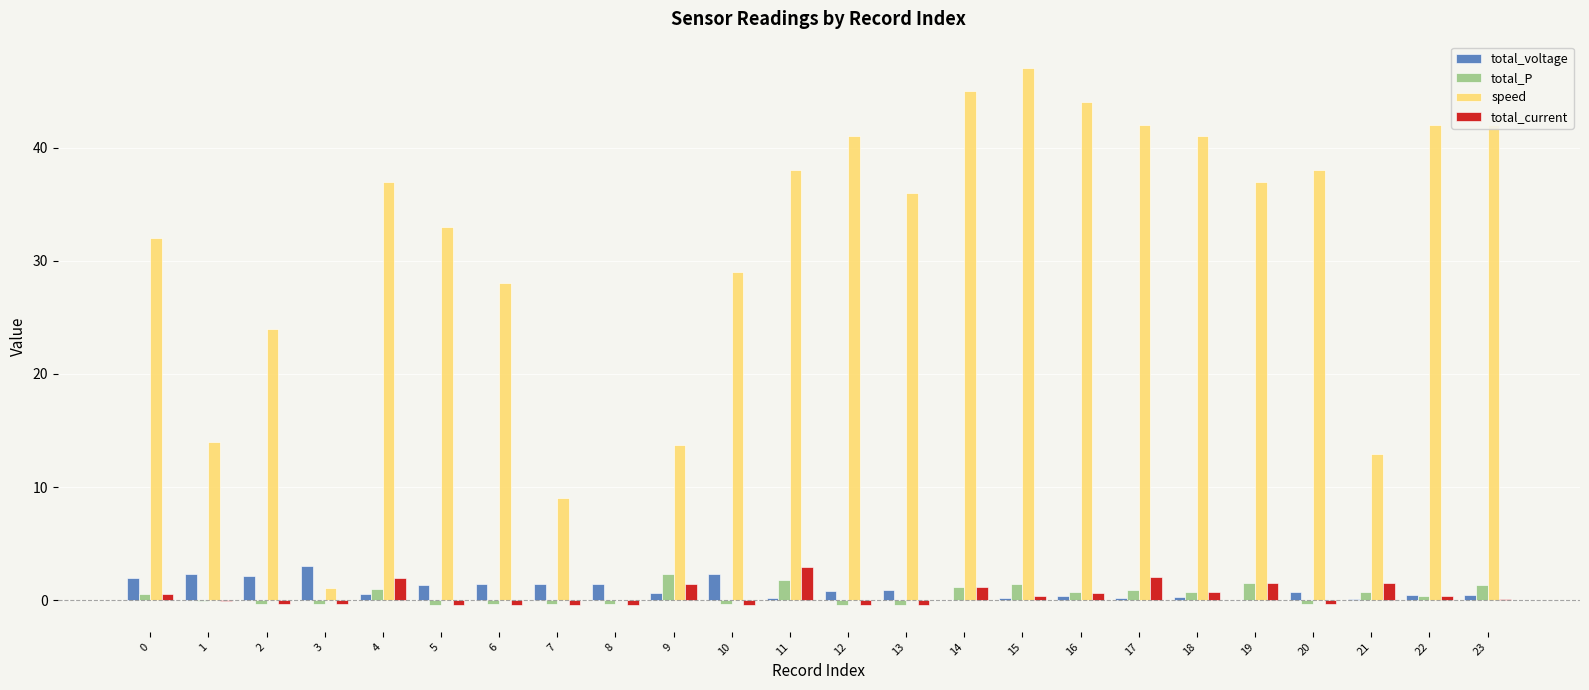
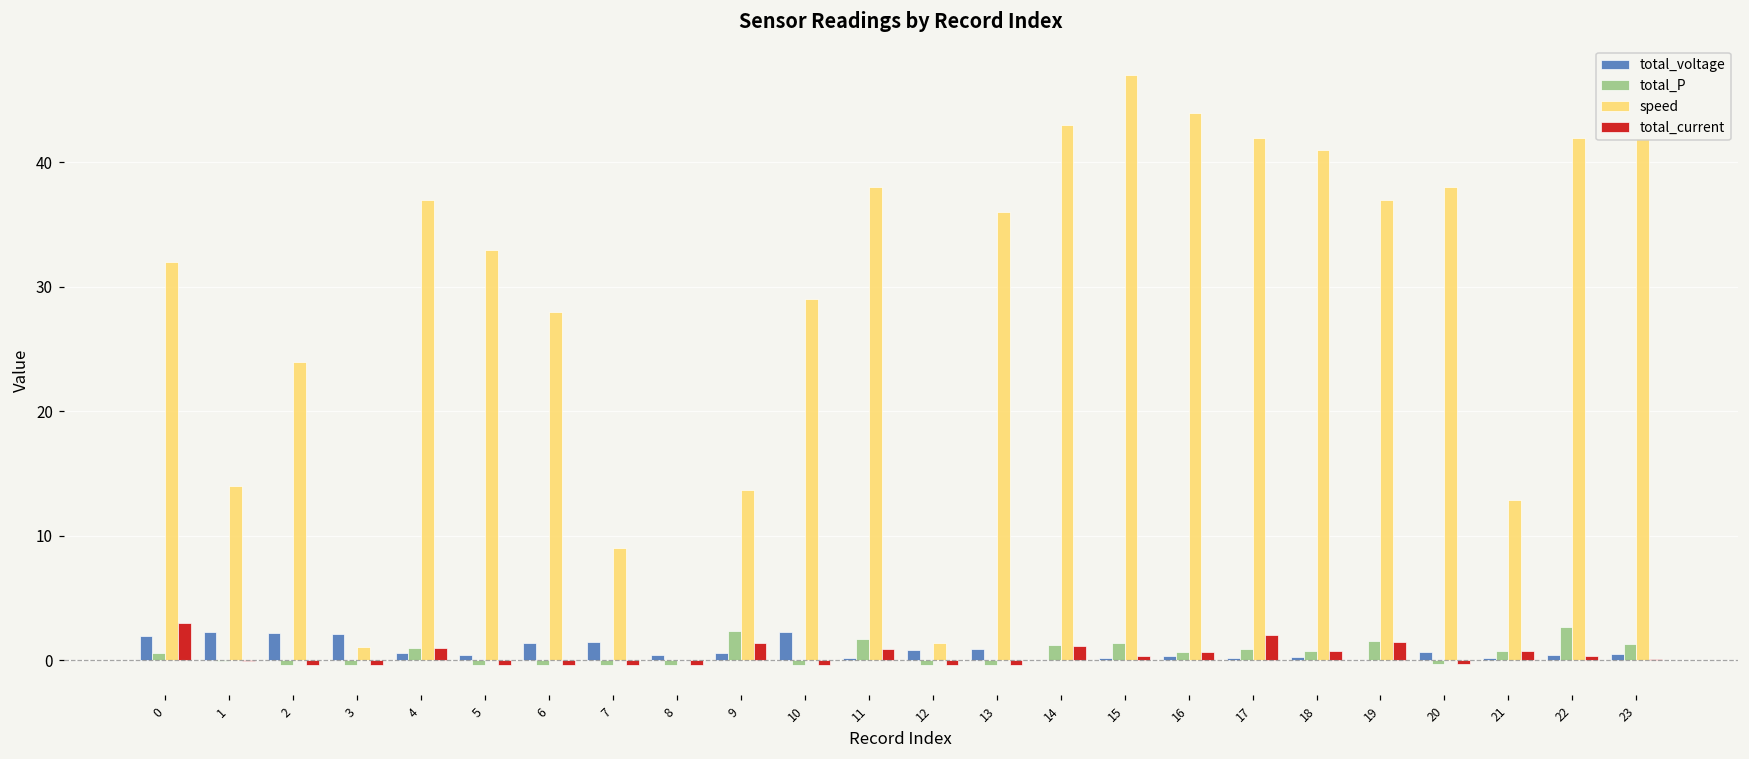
  {
    "total_voltage": {
      "0": 1.9,
      "1": 2.3,
      "2": 2.2,
-     "3": 3.0,
+     "3": 2.1,
      "4": 0.6,
-     "5": 1.3,
+     "5": 0.4,
      "6": 1.4,
      "7": 1.4,
-     "8": 1.5,
+     "8": 0.5,
      "9": 0.6,
      "10": 2.3,
      "12": 0.8,
      "13": 0.9,
      "16": 0.4,
      "18": 0.3,
      "20": 0.7,
      "22": 0.5,
      "23": 0.5
    },
    "total_P": {
      "0": 0.6,
      "2": -0.3,
      "3": -0.3,
      "4": 1.0,
      "5": -0.4,
      "6": -0.4,
      "7": -0.4,
      "8": -0.4,
      "9": 2.3,
      "10": -0.4,
      "11": 1.7,
      "12": -0.4,
      "13": -0.4,
      "14": 1.2,
      "15": 1.4,
      "16": 0.7,
      "17": 0.9,
      "18": 0.7,
      "19": 1.5,
      "20": -0.3,
      "21": 0.7,
-     "22": 0.4,
+     "22": 2.7,
      "23": 1.3
    },
    "speed": {
      "0": 32.0,
      "1": 14.0,
      "2": 24.0,
      "3": 1.1,
      "4": 37.0,
      "5": 33.0,
      "6": 28.0,
      "7": 9.0,
      "8": 0.0,
      "9": 13.7,
      "10": 29.0,
      "11": 38.0,
-     "12": 41.0,
+     "12": 1.4,
      "13": 36.0,
-     "14": 45,
+     "14": 43,
      "15": 47.0,
      "16": 44.0,
      "17": 42.0,
      "18": 41.0,
      "19": 37.0,
      "20": 38.0,
      "21": 12.9,
      "22": 42.0
    },
    "total_current": {
-     "0": 0.5,
+     "0": 3.0,
      "2": -0.4,
      "3": -0.4,
-     "4": 1.9,
+     "4": 1.0,
      "5": -0.4,
      "6": -0.4,
      "7": -0.4,
      "8": -0.4,
      "9": 1.4,
      "10": -0.4,
-     "11": 2.9,
+     "11": 0.9,
      "12": -0.4,
      "13": -0.4,
      "14": 1.2,
      "15": 0.3,
      "16": 0.7,
      "17": 2.0,
      "18": 0.7,
      "19": 1.5,
      "20": -0.3,
-     "21": 1.5,
+     "21": 0.7,
      "22": 0.3
    }
  }
